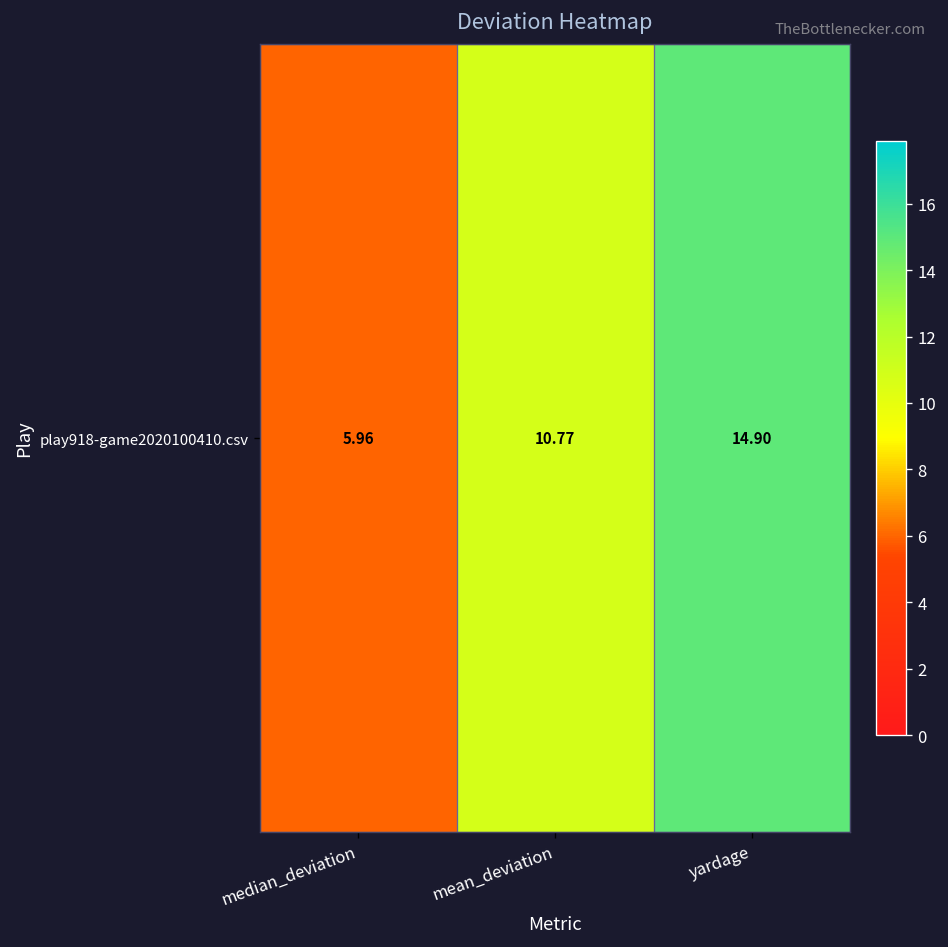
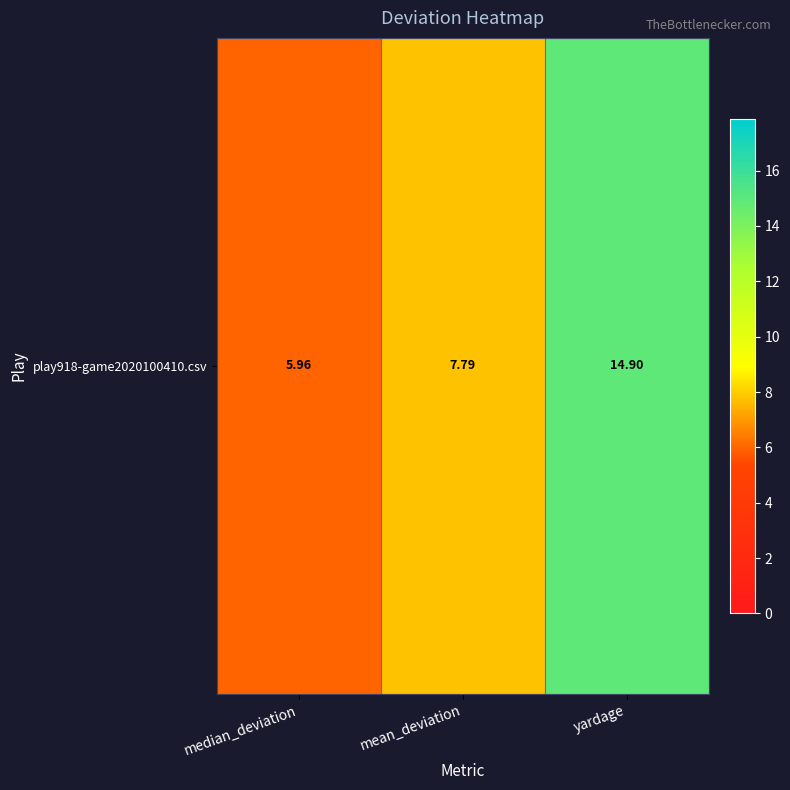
  {
    "play918-game2020100410.csv": {
      "median_deviation": 5.96,
-     "mean_deviation": 10.77,
+     "mean_deviation": 7.79,
      "yardage": 14.90
    }
  }
